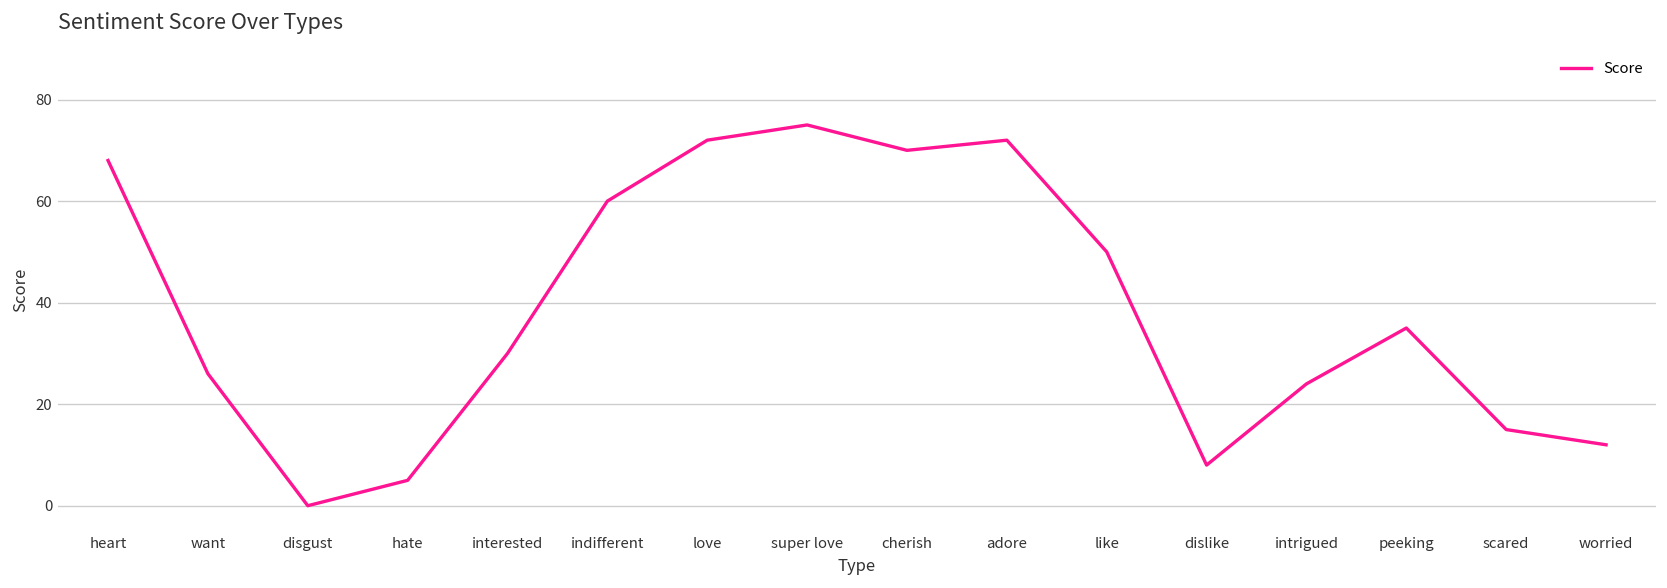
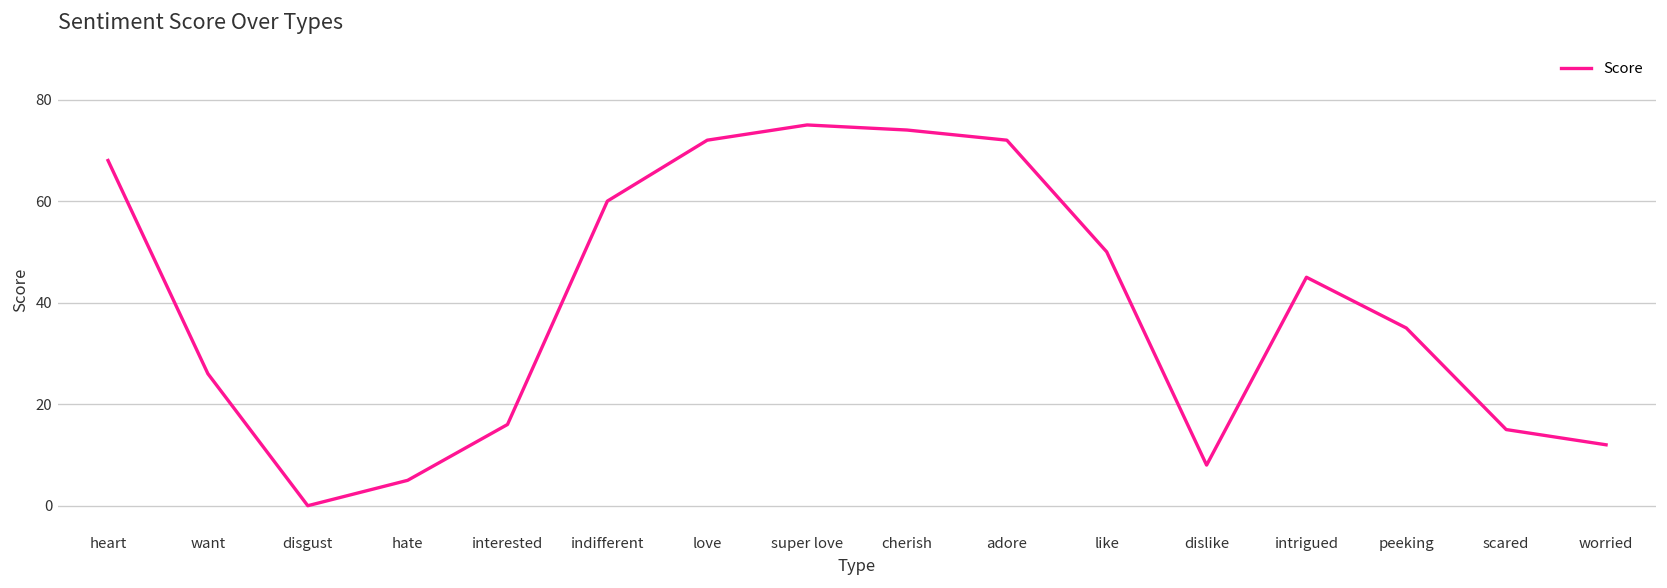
  {
    "heart": 68,
    "want": 26,
    "disgust": 0,
    "hate": 5,
-   "interested": 30,
+   "interested": 16,
    "indifferent": 60,
    "love": 72,
    "super love": 75,
-   "cherish": 70,
+   "cherish": 74,
    "adore": 72,
    "like": 50,
    "dislike": 8,
-   "intrigued": 24,
+   "intrigued": 45,
    "peeking": 35,
    "scared": 15,
    "worried": 12
  }
